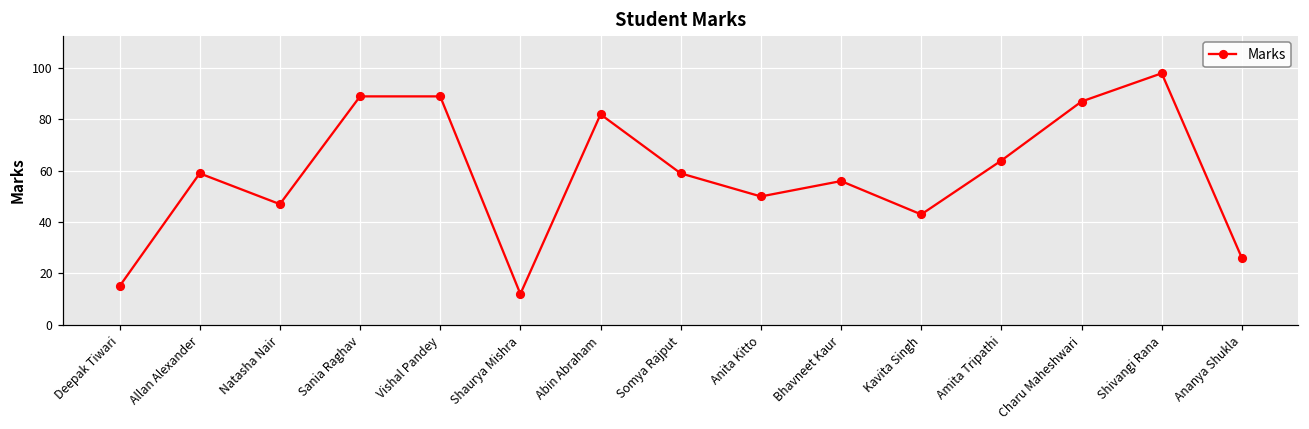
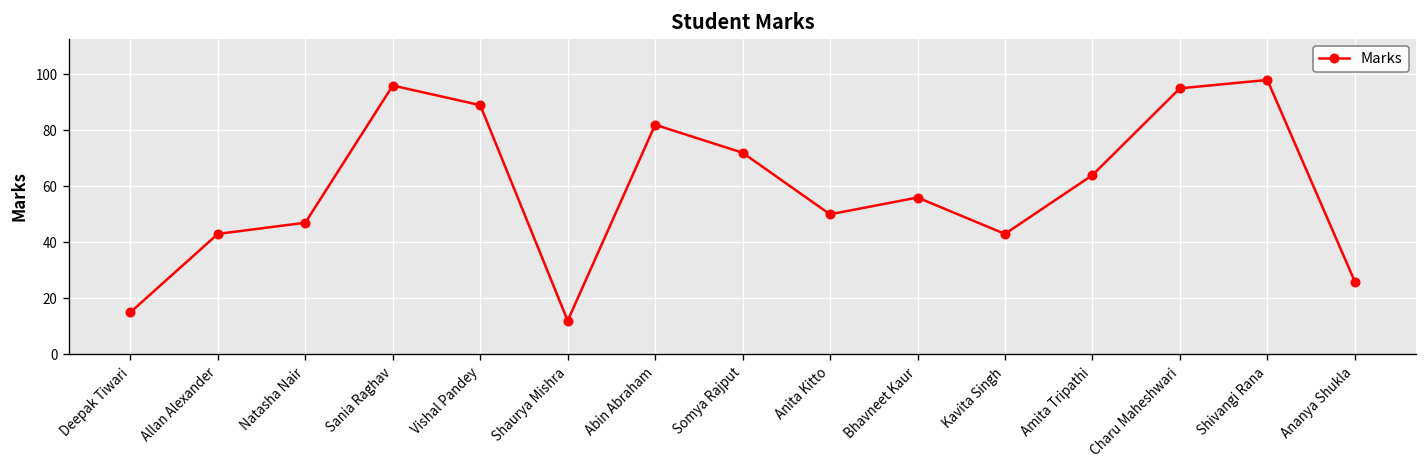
  {
    "Deepak Tiwari": 15,
-   "Allan Alexander": 59,
+   "Allan Alexander": 43,
    "Natasha Nair": 47,
-   "Sania Raghav": 89,
+   "Sania Raghav": 96,
    "Vishal Pandey": 89,
    "Shaurya Mishra": 12,
    "Abin Abraham": 82,
-   "Somya Rajput": 59,
+   "Somya Rajput": 72,
    "Anita Kitto": 50,
    "Bhavneet Kaur": 56,
    "Kavita Singh": 43,
    "Amita Tripathi": 64,
-   "Charu Maheshwari": 87,
+   "Charu Maheshwari": 95,
    "Shivangi Rana": 98,
    "Ananya Shukla": 26
  }
